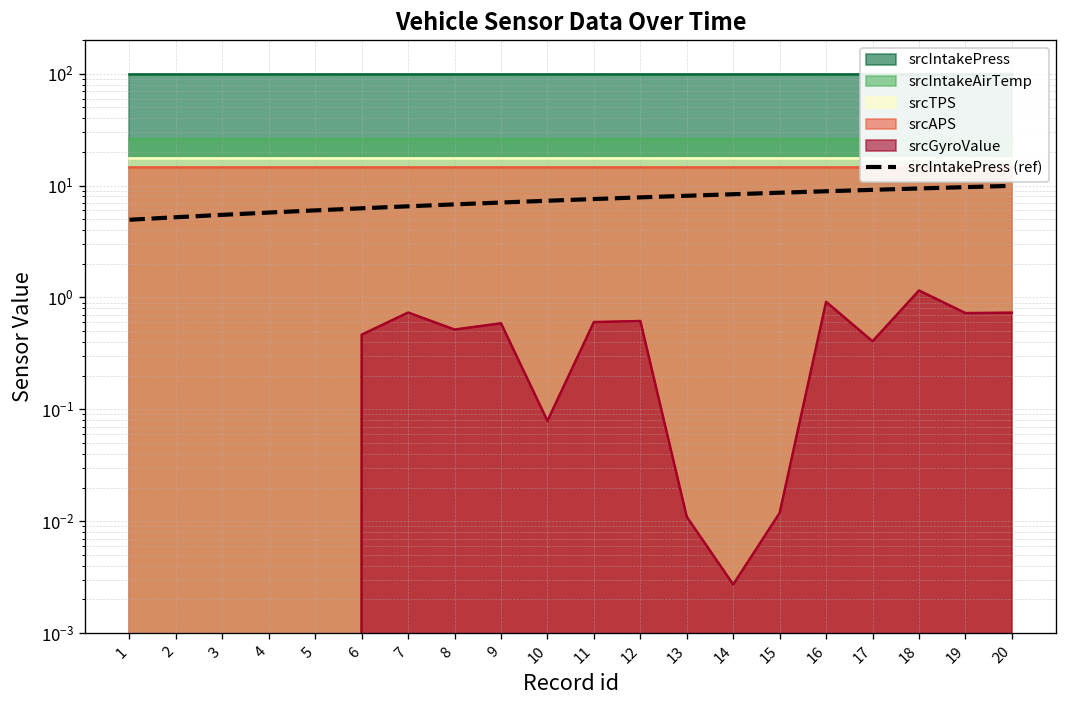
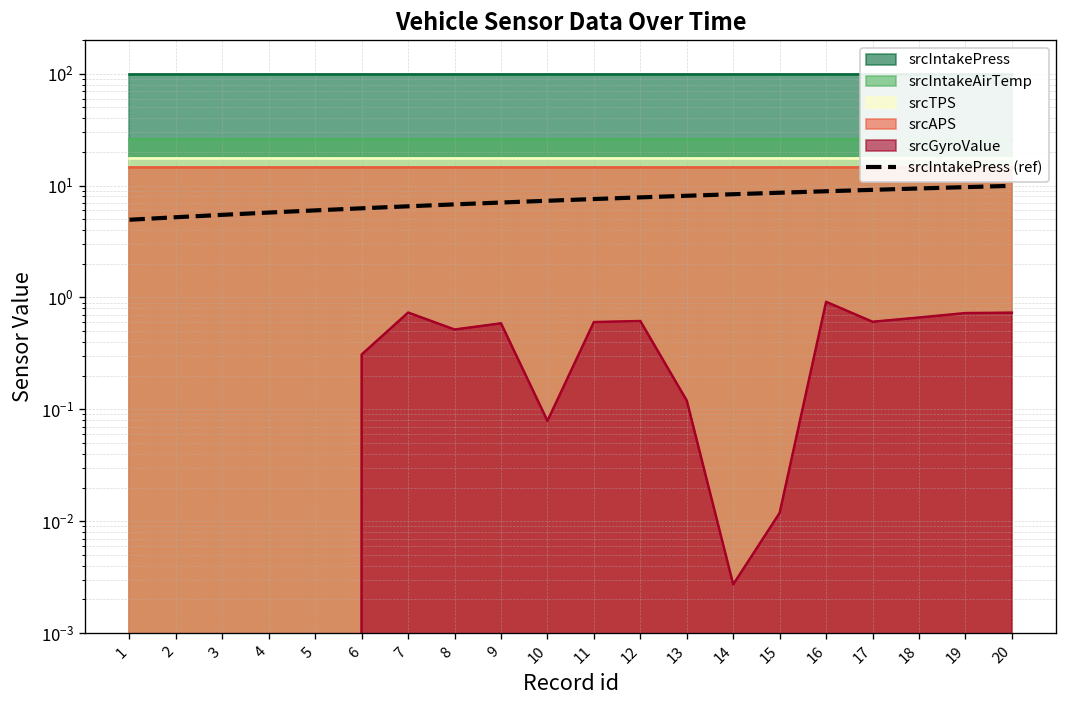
  {
    "srcIntakePress": {
      "1": 100,
      "2": 100,
      "3": 100,
      "4": 100,
      "5": 100,
      "6": 100,
      "7": 100,
      "8": 100,
      "9": 100,
      "10": 100,
      "11": 100,
      "12": 100,
      "13": 100,
      "14": 100,
      "15": 100,
      "16": 100
    },
    "srcIntakeAirTemp": {
      "1": 26,
      "2": 26,
      "3": 26,
      "4": 26,
      "5": 26,
      "6": 26,
      "7": 26,
      "8": 26,
      "9": 26,
      "10": 26,
      "11": 26,
      "12": 26,
      "13": 26,
      "14": 26,
      "15": 26,
      "16": 26
    },
    "srcTPS": {
      "1": 18,
      "2": 18,
      "3": 18,
      "4": 18,
      "5": 18,
      "6": 18,
      "7": 18,
      "8": 18,
      "9": 18,
      "10": 18,
      "11": 18,
      "12": 18,
      "13": 18,
      "14": 18,
      "15": 18,
      "16": 18
    },
    "srcAPS": {
      "1": 15,
      "2": 15,
      "3": 15,
      "4": 15,
      "5": 15,
      "6": 15,
      "7": 15,
      "8": 15,
      "9": 15,
      "10": 15,
      "11": 15,
      "12": 15,
      "13": 15,
      "14": 15,
      "15": 15,
      "16": 15
    },
    "srcGyroValue": {
-     "6": 0.5,
+     "6": 0.31,
      "7": 0.7,
      "8": 0.5,
      "9": 0.6,
      "10": 0.08,
      "11": 0.6,
      "12": 0.6,
-     "13": 0.011,
+     "13": 0.12,
      "14": 0.0027,
      "15": 0.012,
      "16": 0.9,
-     "17": 0.4,
-     "18": 1.2,
+     "17": 0.6,
+     "18": 0.7,
      "19": 0.7,
      "20": 0.7
    },
    "srcIntakePress (ref)": {
      "1": 5,
      "2": 5,
      "3": 5,
      "4": 6,
      "5": 6,
      "6": 6,
      "7": 7,
      "8": 7,
      "9": 7,
      "10": 7,
      "11": 8,
      "12": 8,
      "13": 8,
      "14": 8,
      "15": 9,
      "16": 9
    }
  }
